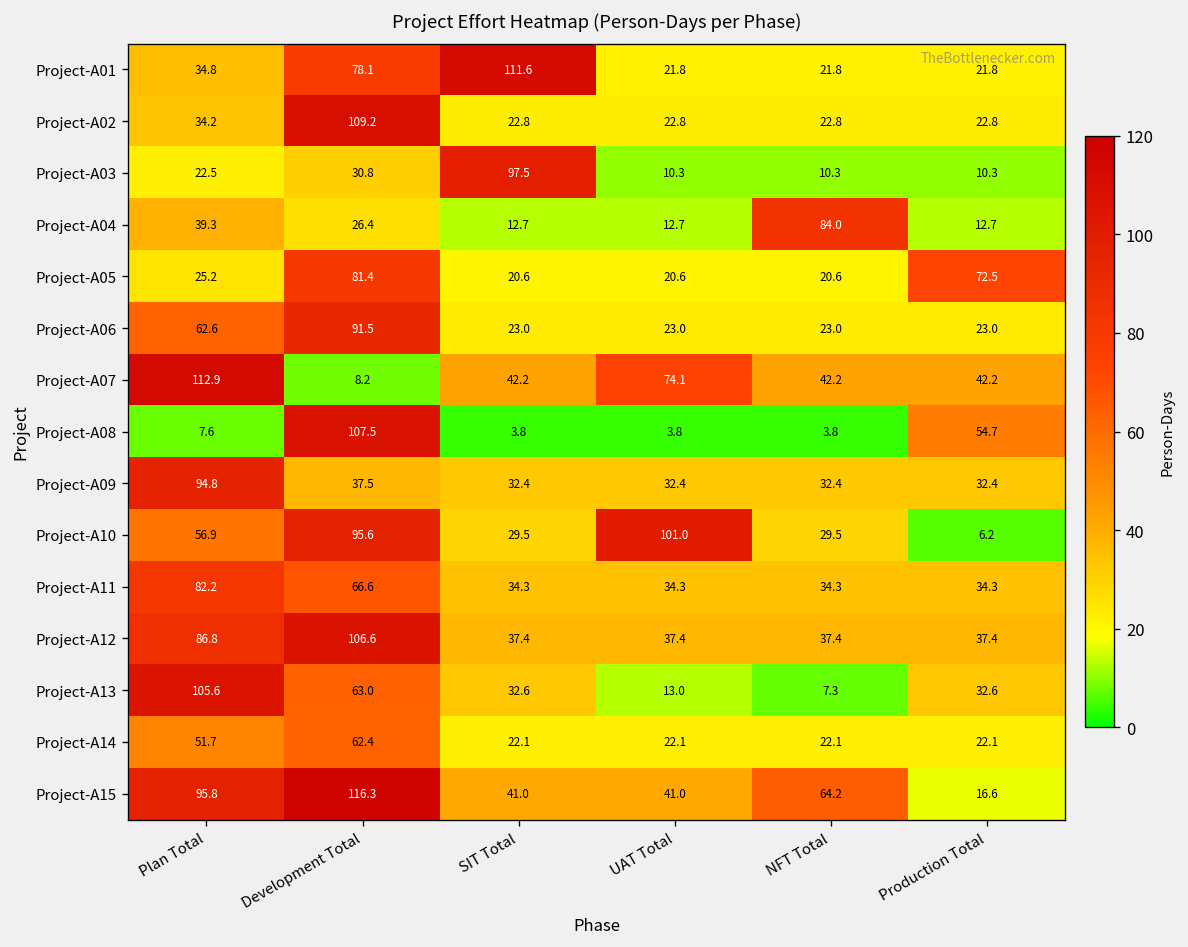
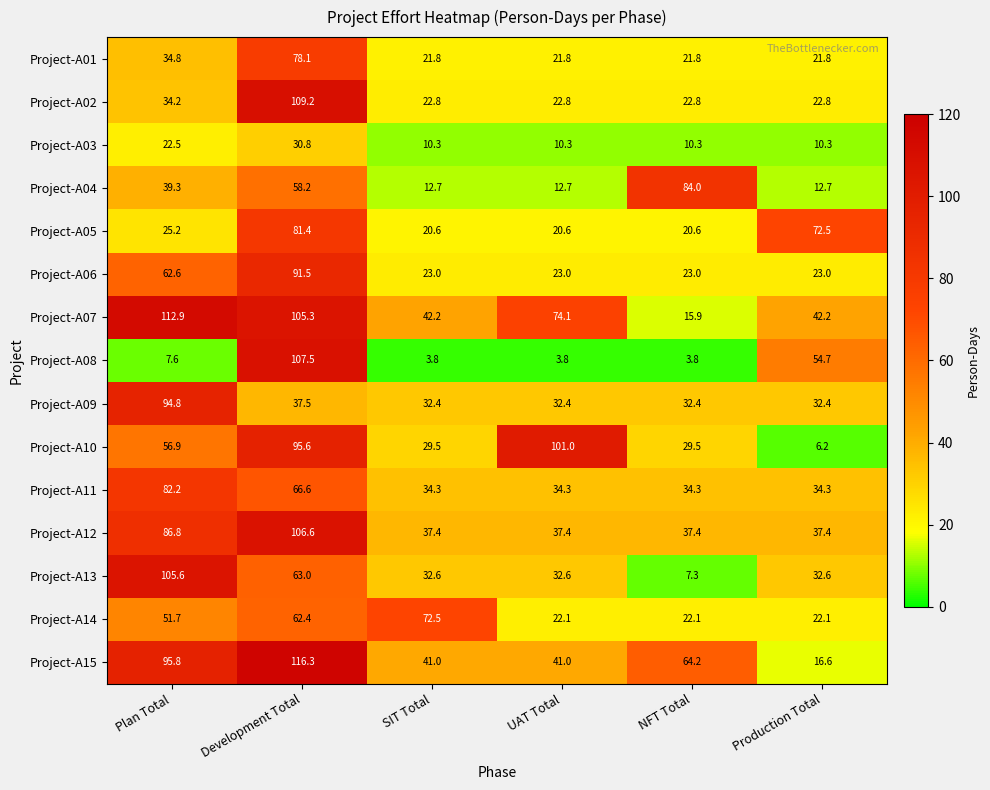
  {
    "Project-A01": {
      "Plan Total": 34.8,
      "Development Total": 78.1,
-     "SIT Total": 111.6,
+     "SIT Total": 21.8,
      "UAT Total": 21.8,
      "NFT Total": 21.8
    },
    "Project-A02": {
      "Plan Total": 34.2,
      "Development Total": 109.2,
      "SIT Total": 22.8,
      "UAT Total": 22.8,
      "NFT Total": 22.8,
      "Production Total": 22.8
    },
    "Project-A03": {
      "Plan Total": 22.5,
      "Development Total": 30.8,
-     "SIT Total": 97.5,
+     "SIT Total": 10.3,
      "UAT Total": 10.3,
      "NFT Total": 10.3,
      "Production Total": 10.3
    },
    "Project-A04": {
      "Plan Total": 39.3,
-     "Development Total": 26.4,
+     "Development Total": 58.2,
      "SIT Total": 12.7,
      "UAT Total": 12.7,
      "NFT Total": 84.0,
      "Production Total": 12.7
    },
    "Project-A05": {
      "Plan Total": 25.2,
      "Development Total": 81.4,
      "SIT Total": 20.6,
      "UAT Total": 20.6,
      "NFT Total": 20.6,
      "Production Total": 72.5
    },
    "Project-A06": {
      "Plan Total": 62.6,
      "Development Total": 91.5,
      "SIT Total": 23.0,
      "UAT Total": 23.0,
      "NFT Total": 23.0,
      "Production Total": 23.0
    },
    "Project-A07": {
      "Plan Total": 112.9,
-     "Development Total": 8.2,
+     "Development Total": 105.3,
      "SIT Total": 42.2,
      "UAT Total": 74.1,
-     "NFT Total": 42.2,
+     "NFT Total": 15.9,
      "Production Total": 42.2
    },
    "Project-A08": {
      "Plan Total": 7.6,
      "Development Total": 107.5,
      "SIT Total": 3.8,
      "UAT Total": 3.8,
      "NFT Total": 3.8,
      "Production Total": 54.7
    },
    "Project-A09": {
      "Plan Total": 94.8,
      "Development Total": 37.5,
      "SIT Total": 32.4,
      "UAT Total": 32.4,
      "NFT Total": 32.4,
      "Production Total": 32.4
    },
    "Project-A10": {
      "Plan Total": 56.9,
      "Development Total": 95.6,
      "SIT Total": 29.5,
      "UAT Total": 101.0,
      "NFT Total": 29.5,
      "Production Total": 6.2
    },
    "Project-A11": {
      "Plan Total": 82.2,
      "Development Total": 66.6,
      "SIT Total": 34.3,
      "UAT Total": 34.3,
      "NFT Total": 34.3,
      "Production Total": 34.3
    },
    "Project-A12": {
      "Plan Total": 86.8,
      "Development Total": 106.6,
      "SIT Total": 37.4,
      "UAT Total": 37.4,
      "NFT Total": 37.4,
      "Production Total": 37.4
    },
    "Project-A13": {
      "Plan Total": 105.6,
      "Development Total": 63.0,
      "SIT Total": 32.6,
-     "UAT Total": 13.0,
+     "UAT Total": 32.6,
      "NFT Total": 7.3,
      "Production Total": 32.6
    },
    "Project-A14": {
      "Plan Total": 51.7,
      "Development Total": 62.4,
-     "SIT Total": 22.1,
+     "SIT Total": 72.5,
      "UAT Total": 22.1,
      "NFT Total": 22.1,
      "Production Total": 22.1
    },
    "Project-A15": {
      "Plan Total": 95.8,
      "Development Total": 116.3,
      "SIT Total": 41.0,
      "UAT Total": 41.0,
      "NFT Total": 64.2,
      "Production Total": 16.6
    }
  }
